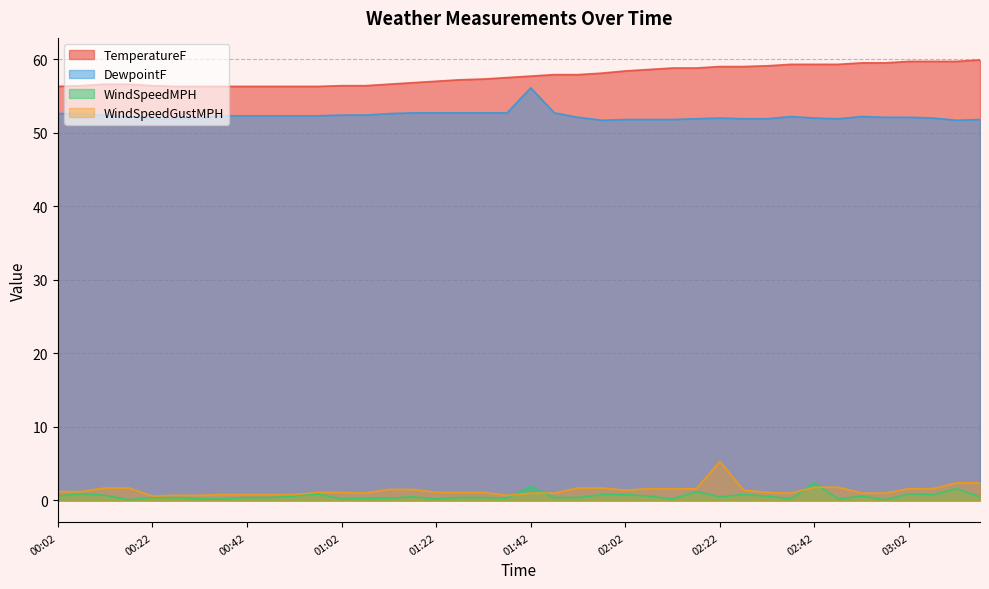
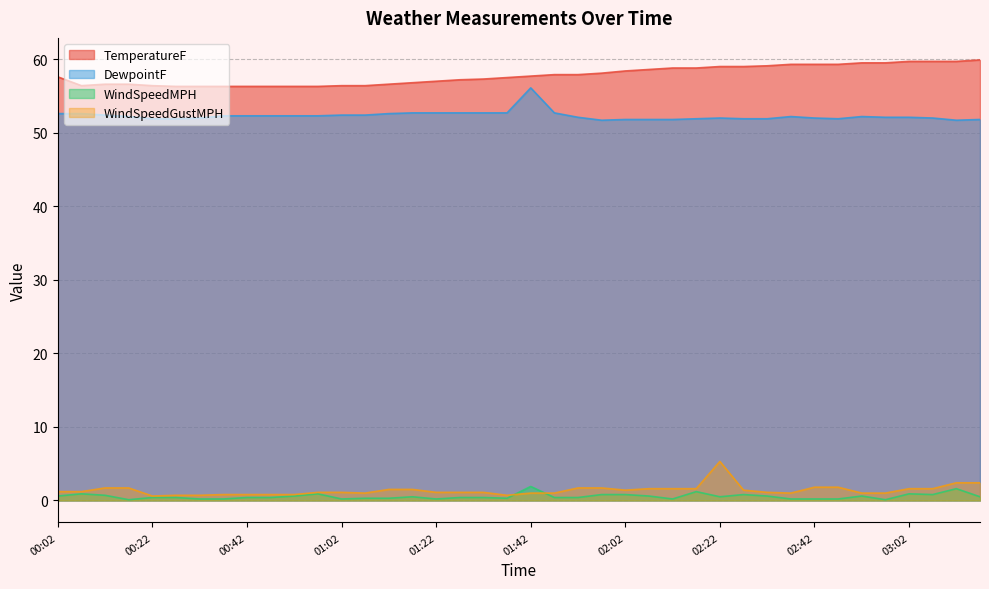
  {
    "TemperatureF": {
-     "00:02": 56,
+     "00:02": 58,
      "00:42": 56,
      "01:02": 56,
      "01:22": 57,
      "01:42": 58,
      "02:02": 58,
      "02:22": 59,
      "02:42": 59,
      "03:02": 60
    },
    "DewpointF": {
      "00:02": 53,
      "00:42": 52,
      "01:02": 52,
      "01:22": 53,
      "01:42": 56,
      "02:02": 52,
      "02:22": 52,
      "02:42": 52,
      "03:02": 52
    },
    "WindSpeedMPH": {
      "00:02": 1,
      "00:42": 0,
      "01:02": 0,
      "01:22": 0,
      "01:42": 2,
      "02:02": 1,
      "02:22": 1,
-     "02:42": 2,
+     "02:42": 0,
      "03:02": 1
    },
    "WindSpeedGustMPH": {
      "00:02": 1,
      "00:42": 1,
      "01:02": 1,
      "01:22": 1,
      "01:42": 1,
      "02:02": 1,
      "02:22": 5,
      "02:42": 2,
      "03:02": 2
    }
  }
